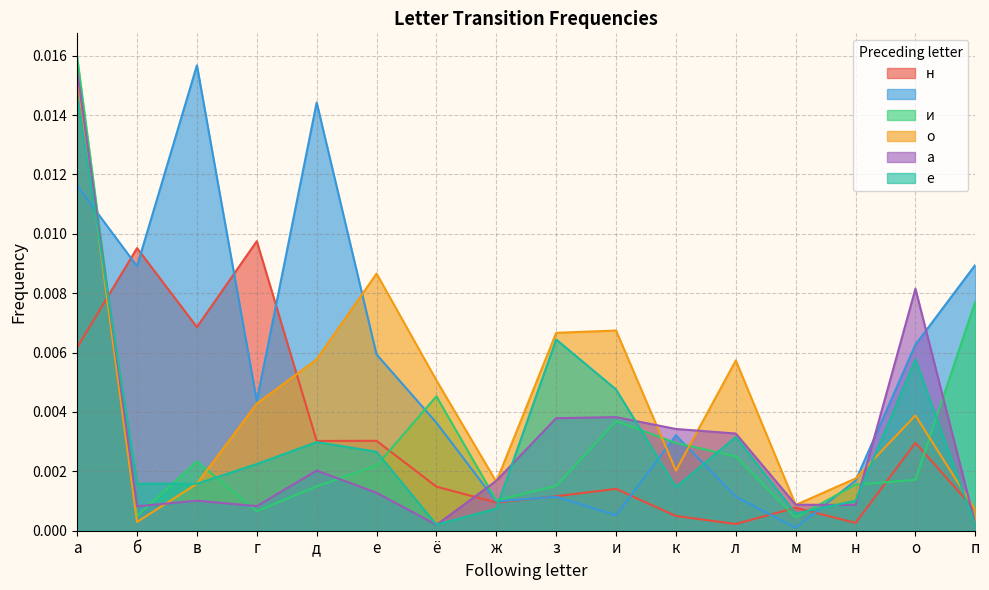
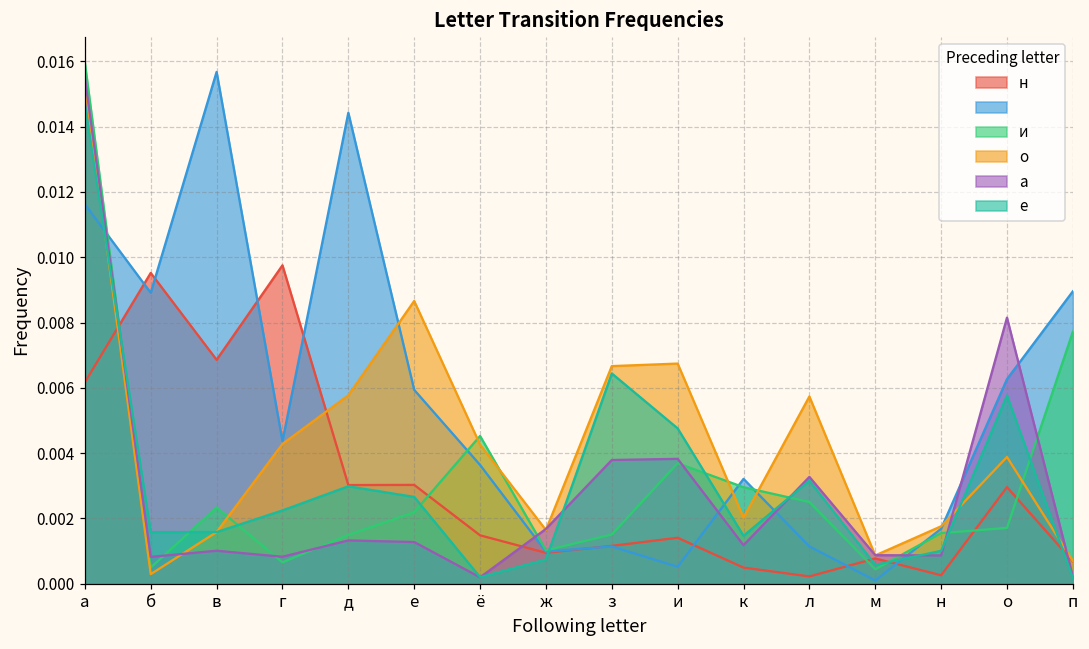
  {
    "н": {
      "а": 0.0062,
      "б": 0.0095,
      "в": 0.0069,
      "г": 0.0098,
      "е": 0.0030,
      "ё": 0.0015,
      "и": 0.0014,
      "к": 0.0005,
      "л": 0.0002,
      "м": 0.0008,
      "н": 0.0003,
      "о": 0.0030
    },
    "о": {
      "а": 0.0153,
      "б": 0.0003,
      "г": 0.0043,
      "д": 0.0058,
      "е": 0.0087,
-     "ё": 0.0051,
+     "ё": 0.0043,
      "з": 0.0067,
      "и": 0.0067,
      "к": 0.0020,
      "л": 0.0057,
      "о": 0.0039
    },
    "а": {
      "а": 0.0155,
      "б": 0.0008,
      "в": 0.0010,
      "г": 0.0008,
-     "д": 0.0020,
+     "д": 0.0013,
      "е": 0.0013,
      "з": 0.0038,
      "и": 0.0038,
-     "к": 0.0034,
+     "к": 0.0012,
      "л": 0.0033,
      "н": 0.0009,
      "о": 0.0081
    }
  }
